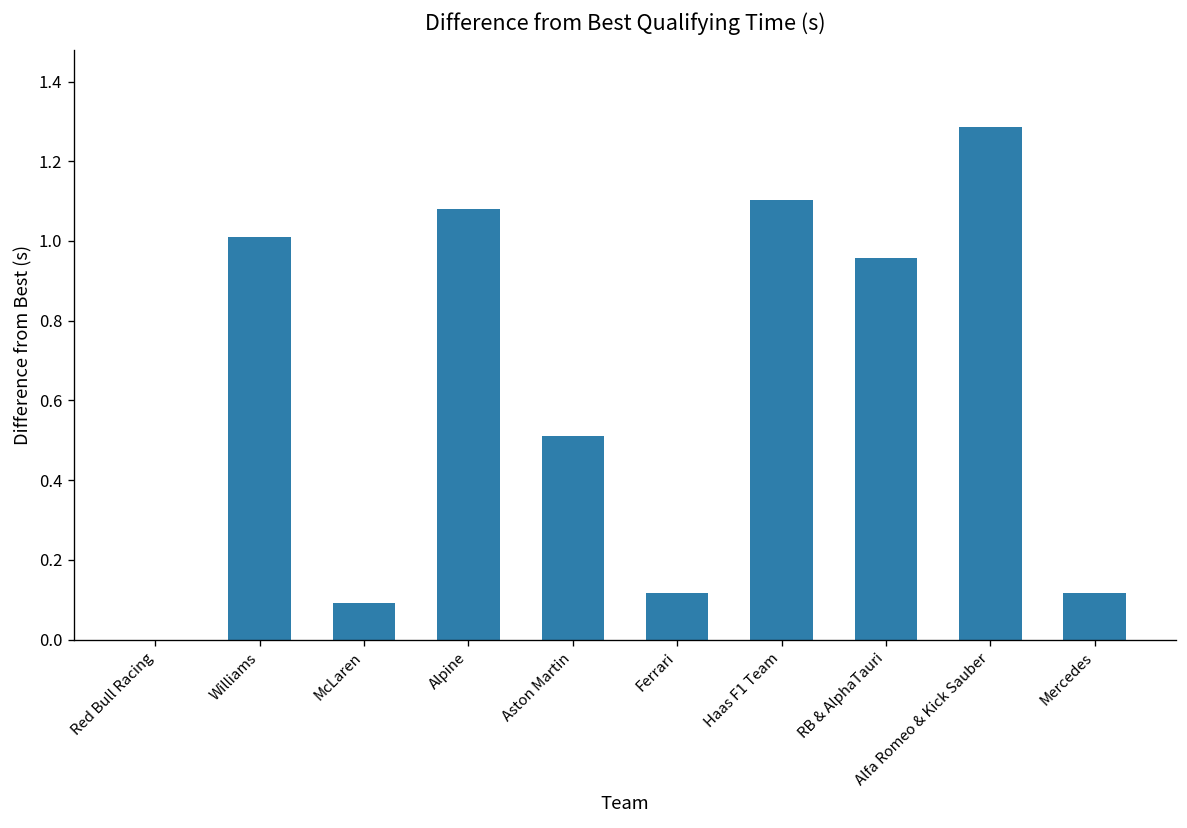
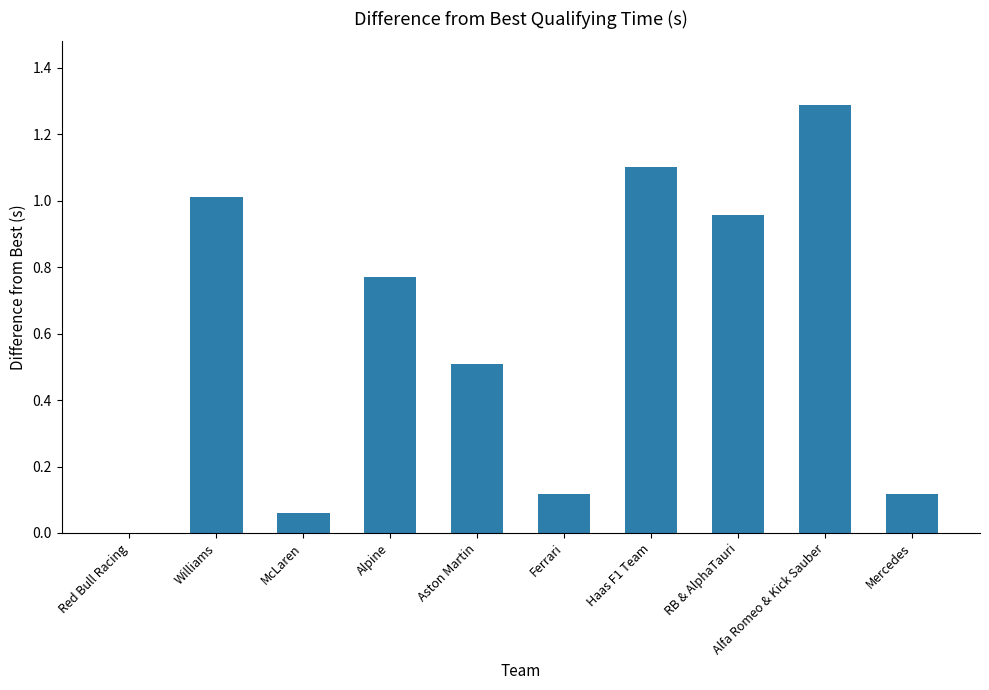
  {
    "Red Bull Racing": 0.00,
    "Williams": 1.01,
-   "McLaren": 0.09,
-   "Alpine": 1.08,
+   "McLaren": 0.06,
+   "Alpine": 0.77,
    "Aston Martin": 0.51,
    "Ferrari": 0.12,
    "Haas F1 Team": 1.10,
    "RB & AlphaTauri": 0.96,
    "Alfa Romeo & Kick Sauber": 1.29,
    "Mercedes": 0.12
  }
